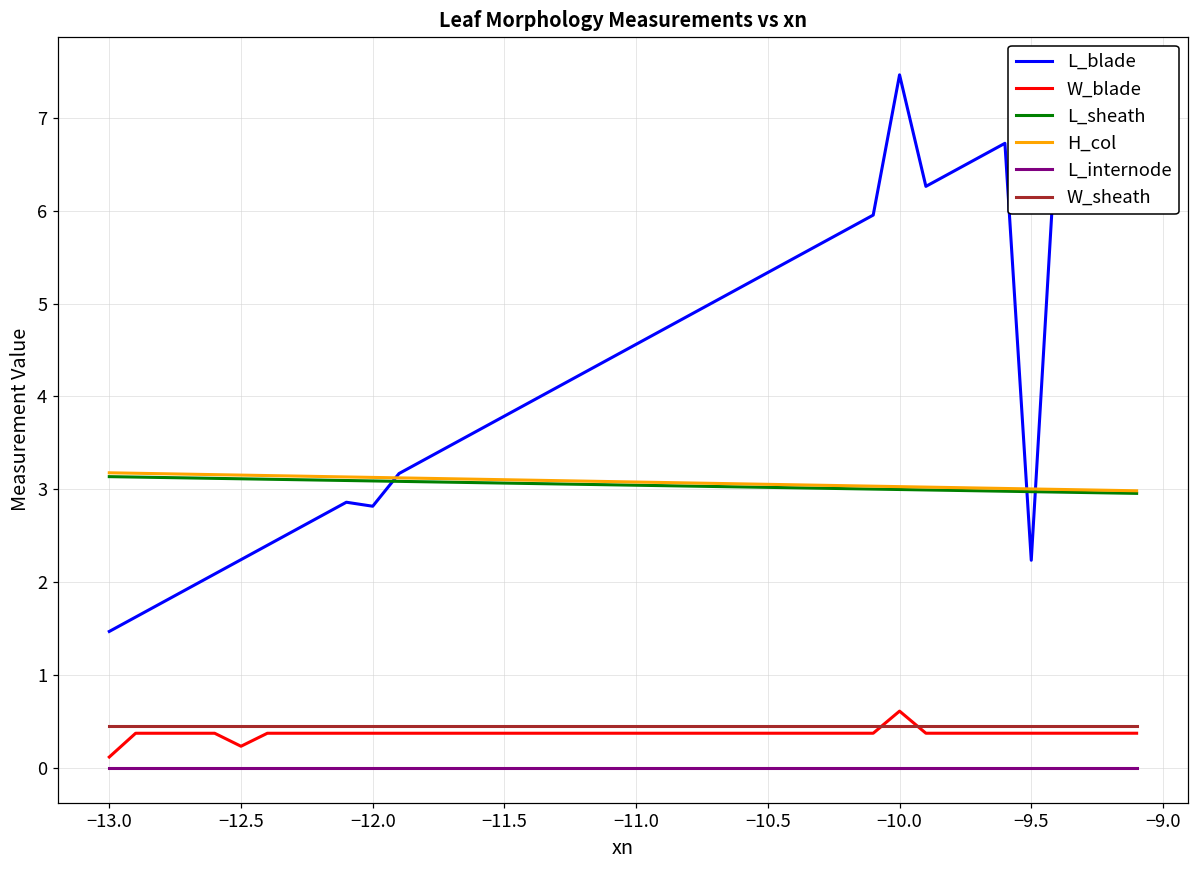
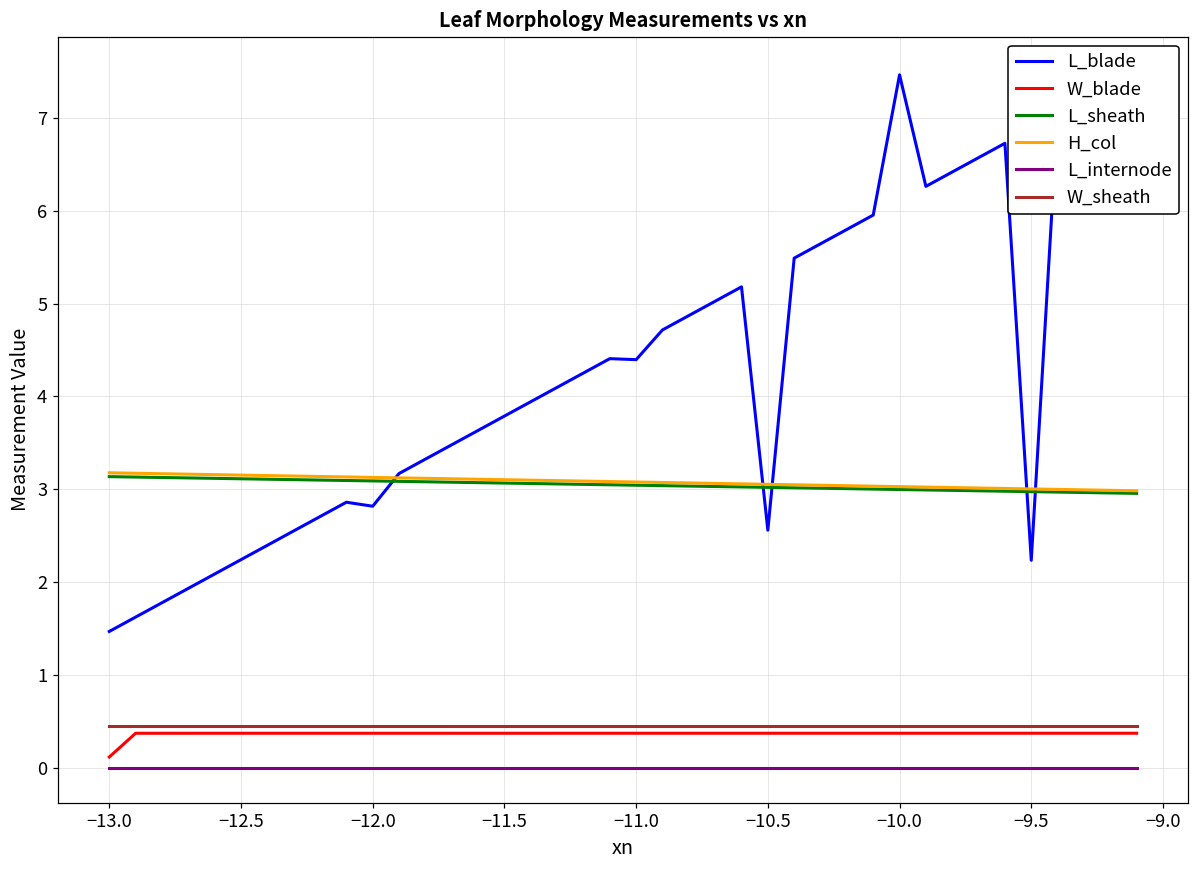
  {
    "L_blade": {
      "−13.0": 1.5,
      "−12.5": 2.2,
      "−12.0": 2.8,
      "−11.5": 3.8,
-     "−11.0": 4.6,
-     "−10.5": 5.3,
+     "−11.0": 4.4,
+     "−10.5": 2.6,
      "−10.0": 7.5,
      "−9.5": 2.2
    },
    "W_blade": {
      "−13.0": 0.1,
-     "−12.5": 0.2,
+     "−12.5": 0.4,
      "−12.0": 0.4,
      "−11.5": 0.4,
      "−11.0": 0.4,
      "−10.5": 0.4,
-     "−10.0": 0.6,
+     "−10.0": 0.4,
      "−9.5": 0.4
    },
    "L_sheath": {
      "−13.0": 3.1,
      "−12.5": 3.1,
      "−12.0": 3.1,
      "−11.5": 3.1,
      "−11.0": 3.0,
      "−10.5": 3.0,
      "−10.0": 3.0
    },
    "H_col": {
      "−13.0": 3.2,
      "−12.5": 3.2,
      "−12.0": 3.1,
      "−11.5": 3.1,
      "−11.0": 3.1,
      "−10.5": 3.1,
      "−10.0": 3.0
    },
    "L_internode": {
      "−13.0": 0.0,
      "−12.5": 0.0,
      "−12.0": 0.0,
      "−11.5": 0.0,
      "−11.0": 0.0,
      "−10.5": 0.0,
      "−10.0": 0.0,
      "−9.5": 0.0
    },
    "W_sheath": {
      "−13.0": 0.4,
      "−12.5": 0.4,
      "−12.0": 0.4,
      "−11.5": 0.4,
      "−11.0": 0.4,
      "−10.5": 0.4,
      "−10.0": 0.4,
      "−9.5": 0.4
    }
  }
